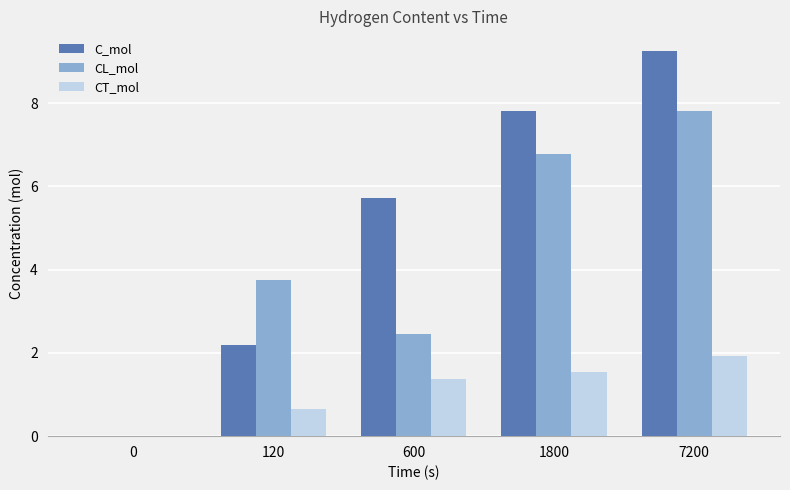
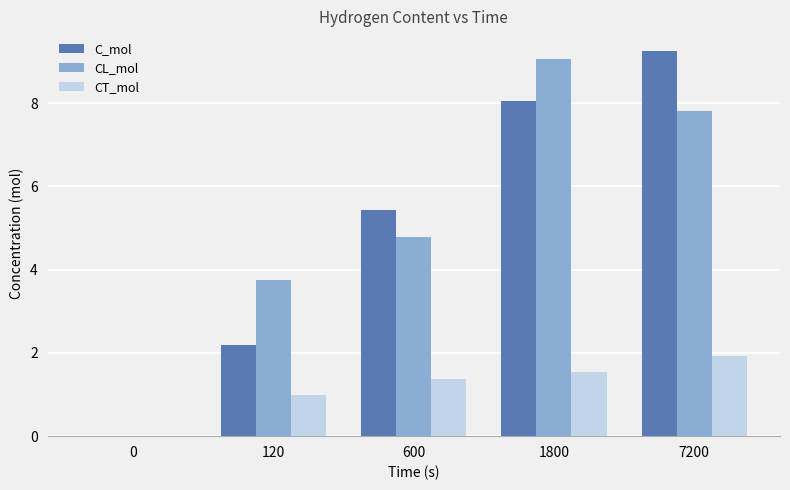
  {
    "C_mol": {
      "0": 0.0,
      "120": 2.2,
-     "600": 5.7,
-     "1800": 7.8,
+     "600": 5.4,
+     "1800": 8.0,
      "7200": 9.3
    },
    "CL_mol": {
      "0": 0.0,
      "120": 3.8,
-     "600": 2.4,
-     "1800": 6.8,
+     "600": 4.8,
+     "1800": 9.1,
      "7200": 7.8
    },
    "CT_mol": {
      "0": 0.0,
-     "120": 0.6,
+     "120": 1.0,
      "600": 1.4,
      "1800": 1.6,
      "7200": 1.9
    }
  }
